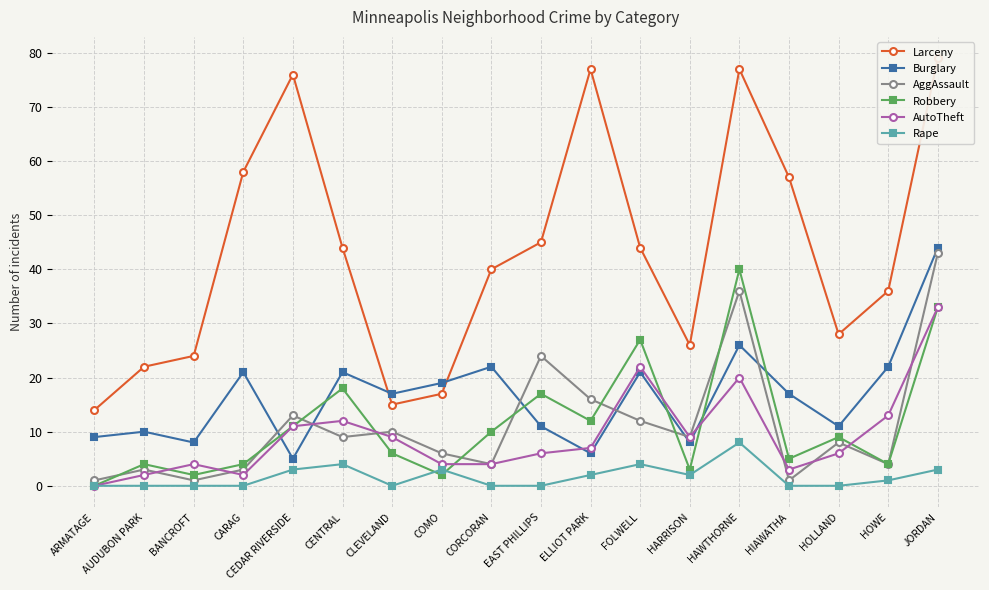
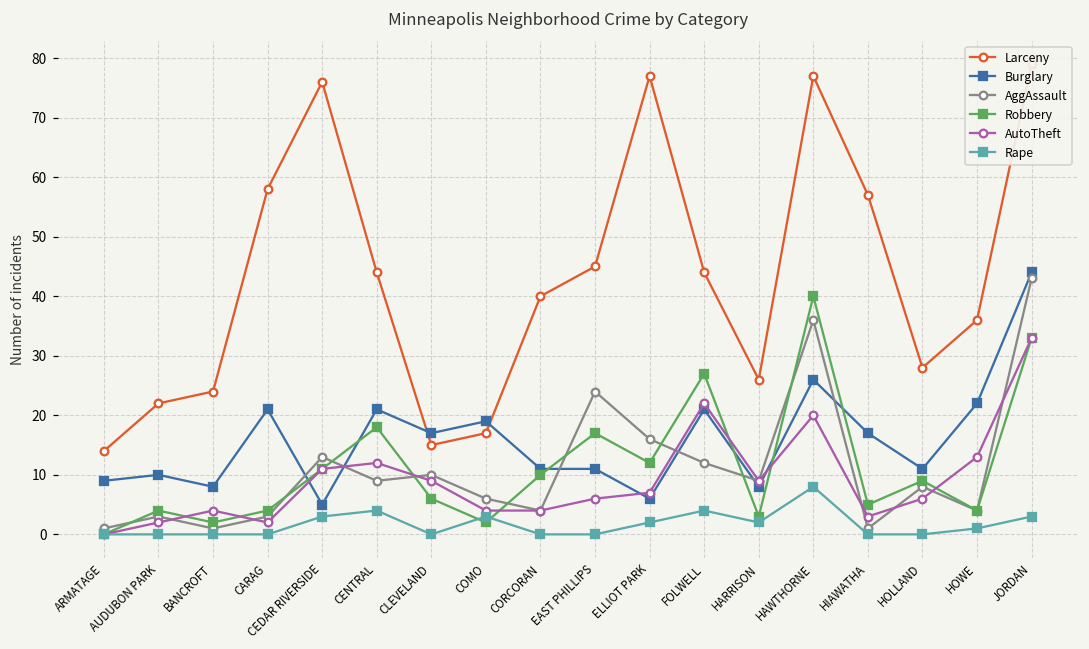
  {
    "Larceny": {
      "ARMATAGE": 14,
      "AUDUBON PARK": 22,
      "BANCROFT": 24,
      "CARAG": 58,
      "CEDAR RIVERSIDE": 76,
      "CENTRAL": 44,
      "CLEVELAND": 15,
      "COMO": 17,
      "CORCORAN": 40,
      "EAST PHILLIPS": 45,
      "ELLIOT PARK": 77,
      "FOLWELL": 44,
      "HARRISON": 26,
      "HAWTHORNE": 77,
      "HIAWATHA": 57,
      "HOLLAND": 28,
      "HOWE": 36
    },
    "Burglary": {
      "ARMATAGE": 9,
      "AUDUBON PARK": 10,
      "BANCROFT": 8,
      "CARAG": 21,
      "CEDAR RIVERSIDE": 5,
      "CENTRAL": 21,
      "CLEVELAND": 17,
      "COMO": 19,
-     "CORCORAN": 22,
+     "CORCORAN": 11,
      "EAST PHILLIPS": 11,
      "ELLIOT PARK": 6,
      "FOLWELL": 21,
      "HARRISON": 8,
      "HAWTHORNE": 26,
      "HIAWATHA": 17,
      "HOLLAND": 11,
      "HOWE": 22,
      "JORDAN": 44
    },
    "AggAssault": {
      "ARMATAGE": 1,
      "AUDUBON PARK": 3,
      "BANCROFT": 1,
      "CARAG": 3,
      "CEDAR RIVERSIDE": 13,
      "CENTRAL": 9,
      "CLEVELAND": 10,
      "COMO": 6,
      "EAST PHILLIPS": 24,
      "ELLIOT PARK": 16,
      "FOLWELL": 12,
      "HAWTHORNE": 36,
      "HIAWATHA": 1,
      "HOLLAND": 8,
      "JORDAN": 43
    },
    "Robbery": {
      "AUDUBON PARK": 4,
      "BANCROFT": 2,
      "CARAG": 4,
      "CENTRAL": 18,
      "CLEVELAND": 6,
      "COMO": 2,
      "CORCORAN": 10,
      "EAST PHILLIPS": 17,
      "ELLIOT PARK": 12,
      "FOLWELL": 27,
      "HARRISON": 3,
      "HAWTHORNE": 40,
      "HIAWATHA": 5,
      "HOLLAND": 9
    },
    "AutoTheft": {
      "AUDUBON PARK": 2,
      "BANCROFT": 4,
      "CARAG": 2,
      "CENTRAL": 12,
      "CLEVELAND": 9,
      "COMO": 4,
      "EAST PHILLIPS": 6,
      "ELLIOT PARK": 7,
      "FOLWELL": 22,
      "HAWTHORNE": 20,
      "HIAWATHA": 3,
      "HOLLAND": 6,
      "HOWE": 13
    },
    "Rape": {
      "AUDUBON PARK": 0,
      "BANCROFT": 0,
      "CARAG": 0,
      "CEDAR RIVERSIDE": 3,
      "CENTRAL": 4,
      "CLEVELAND": 0,
      "COMO": 3,
      "CORCORAN": 0,
      "EAST PHILLIPS": 0,
      "ELLIOT PARK": 2,
      "FOLWELL": 4,
      "HARRISON": 2,
      "HAWTHORNE": 8,
      "HIAWATHA": 0,
      "HOLLAND": 0,
      "HOWE": 1,
      "JORDAN": 3
    }
  }
